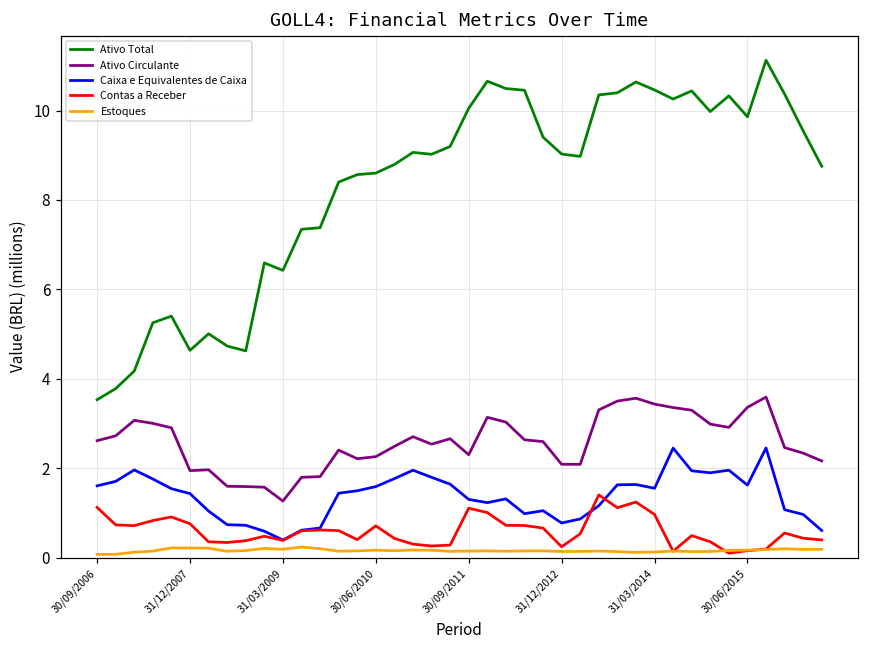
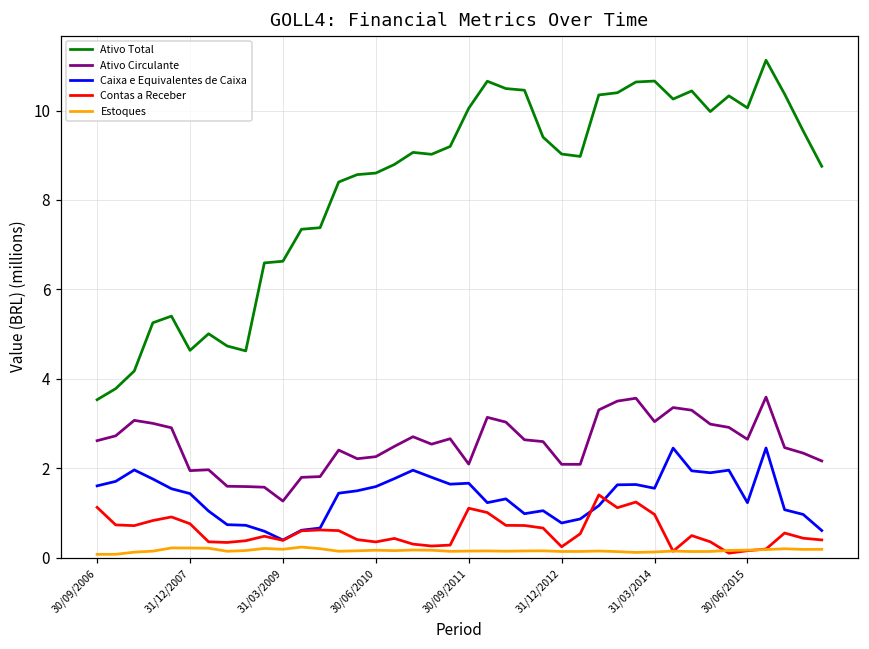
  {
    "Ativo Total": {
      "30/09/2006": 3.5,
      "31/12/2007": 4.6,
-     "31/03/2009": 6.4,
+     "31/03/2009": 6.6,
      "30/06/2010": 8.6,
      "30/09/2011": 10.1,
      "31/12/2012": 9.0,
-     "31/03/2014": 10.5,
-     "30/06/2015": 9.9
+     "31/03/2014": 10.7,
+     "30/06/2015": 10.1
    },
    "Ativo Circulante": {
      "30/09/2006": 2.6,
      "31/12/2007": 1.9,
      "31/03/2009": 1.3,
      "30/06/2010": 2.3,
-     "30/09/2011": 2.3,
+     "30/09/2011": 2.1,
      "31/12/2012": 2.1,
-     "31/03/2014": 3.4,
-     "30/06/2015": 3.4
+     "31/03/2014": 3.0,
+     "30/06/2015": 2.6
    },
    "Caixa e Equivalentes de Caixa": {
      "30/09/2006": 1.6,
      "31/12/2007": 1.4,
      "30/06/2010": 1.6,
-     "30/09/2011": 1.3,
+     "30/09/2011": 1.7,
      "31/12/2012": 0.8,
      "31/03/2014": 1.6,
-     "30/06/2015": 1.6
+     "30/06/2015": 1.2
    },
    "Contas a Receber": {
      "30/09/2006": 1.1,
      "31/12/2007": 0.8,
-     "30/06/2010": 0.7,
+     "30/06/2010": 0.4,
      "30/09/2011": 1.1,
      "31/12/2012": 0.2,
      "31/03/2014": 1.0
    },
    "Estoques": {
      "30/09/2006": 0.1,
      "31/12/2007": 0.2,
      "31/03/2009": 0.2,
      "30/06/2010": 0.2,
      "30/09/2011": 0.1,
      "31/12/2012": 0.1,
      "31/03/2014": 0.1
    }
  }
